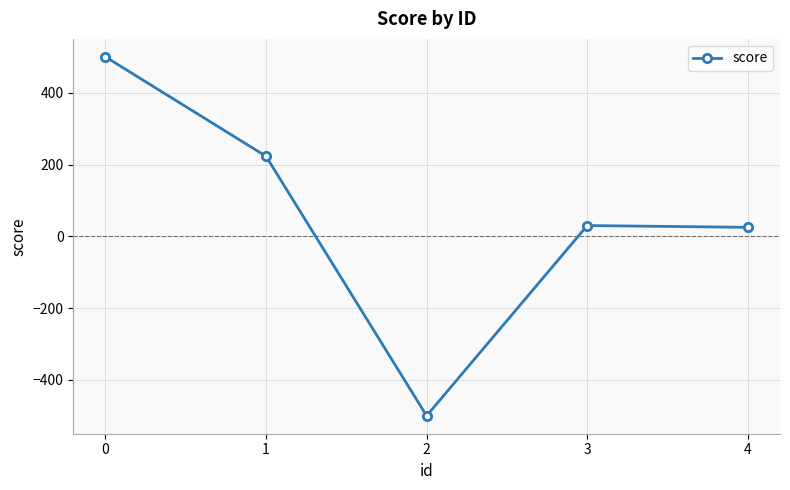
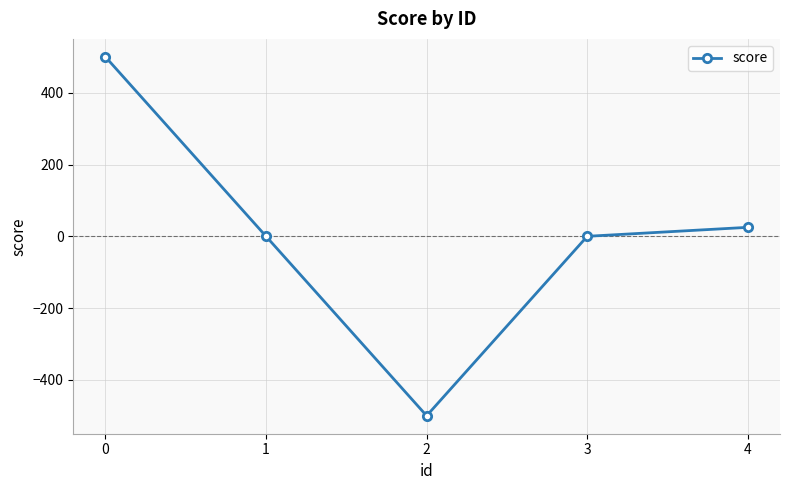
  {
    "0": 500,
-   "1": 220,
+   "1": 0,
    "2": -500,
-   "3": 30,
+   "3": 0,
    "4": 30
  }
